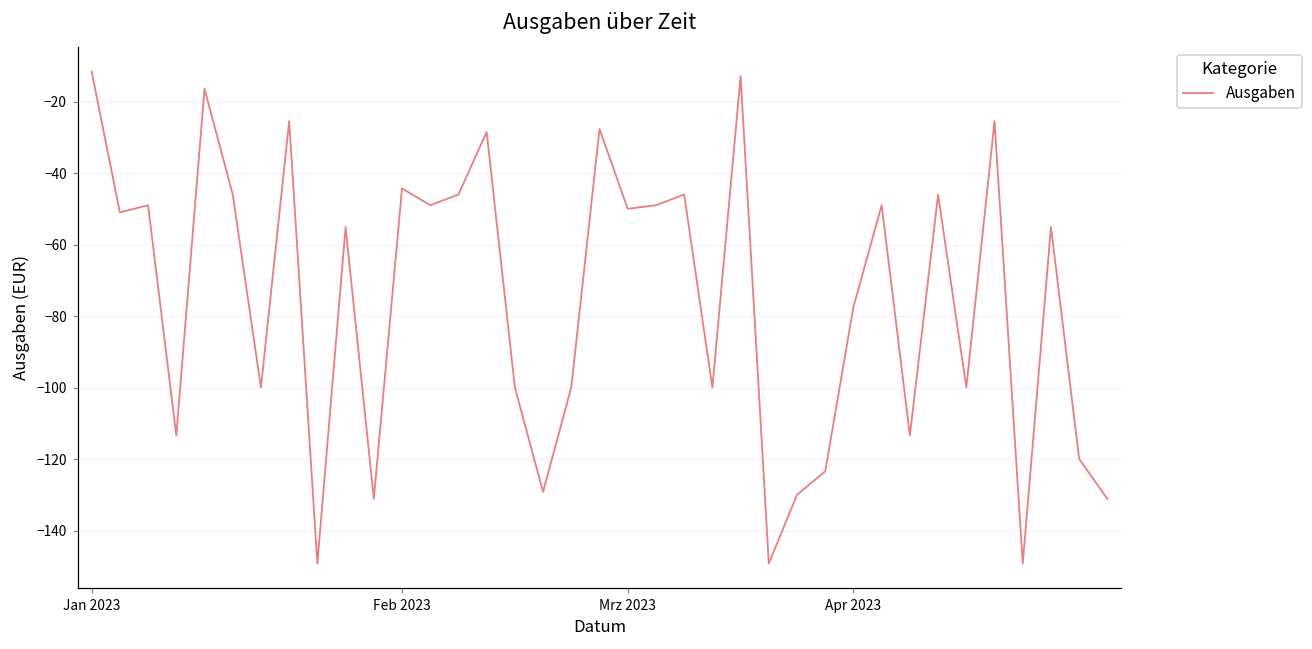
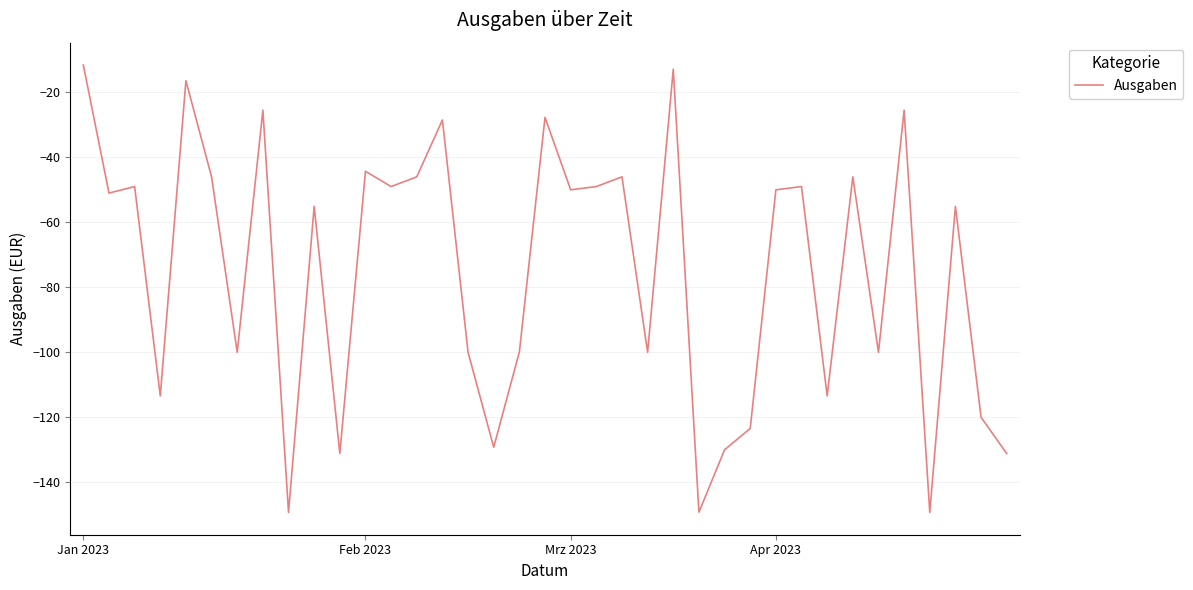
  {
    "Jan 2023": -12,
    "Feb 2023": -44,
    "Mrz 2023": -50,
-   "Apr 2023": -77
+   "Apr 2023": -50
  }
